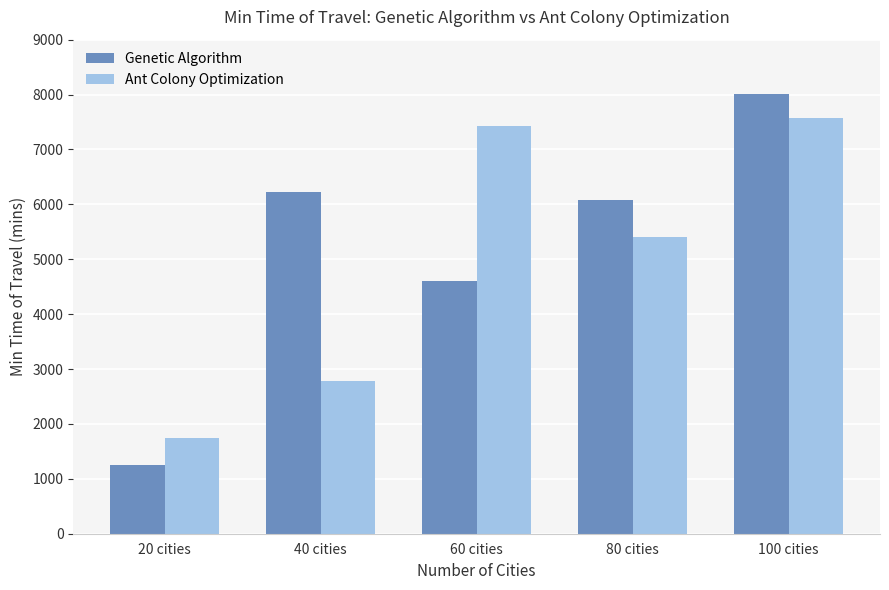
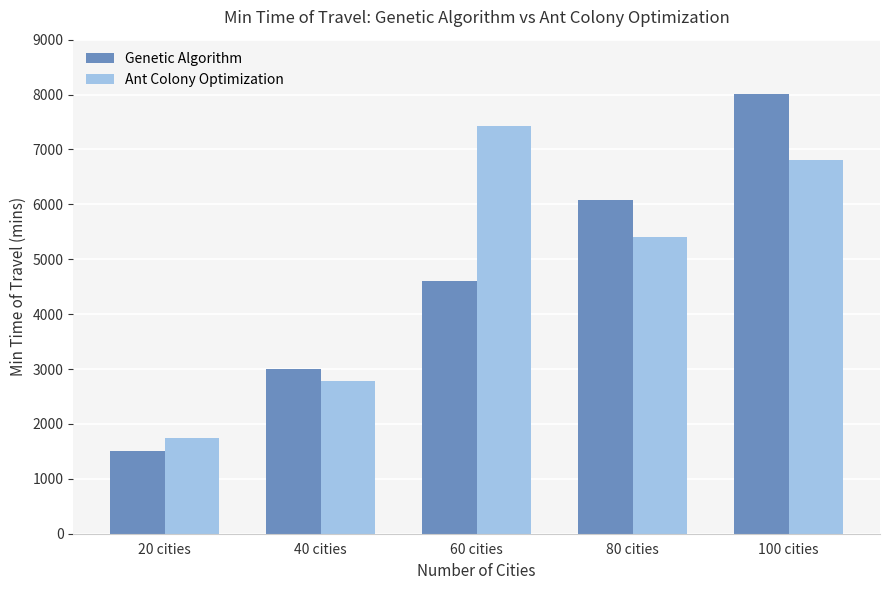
  {
    "Genetic Algorithm": {
-     "20 cities": 1200,
-     "40 cities": 6200,
+     "20 cities": 1500,
+     "40 cities": 3000,
      "60 cities": 4600,
      "80 cities": 6100,
      "100 cities": 8000
    },
    "Ant Colony Optimization": {
      "20 cities": 1700,
      "40 cities": 2800,
      "60 cities": 7400,
      "80 cities": 5400,
-     "100 cities": 7600
+     "100 cities": 6800
    }
  }
